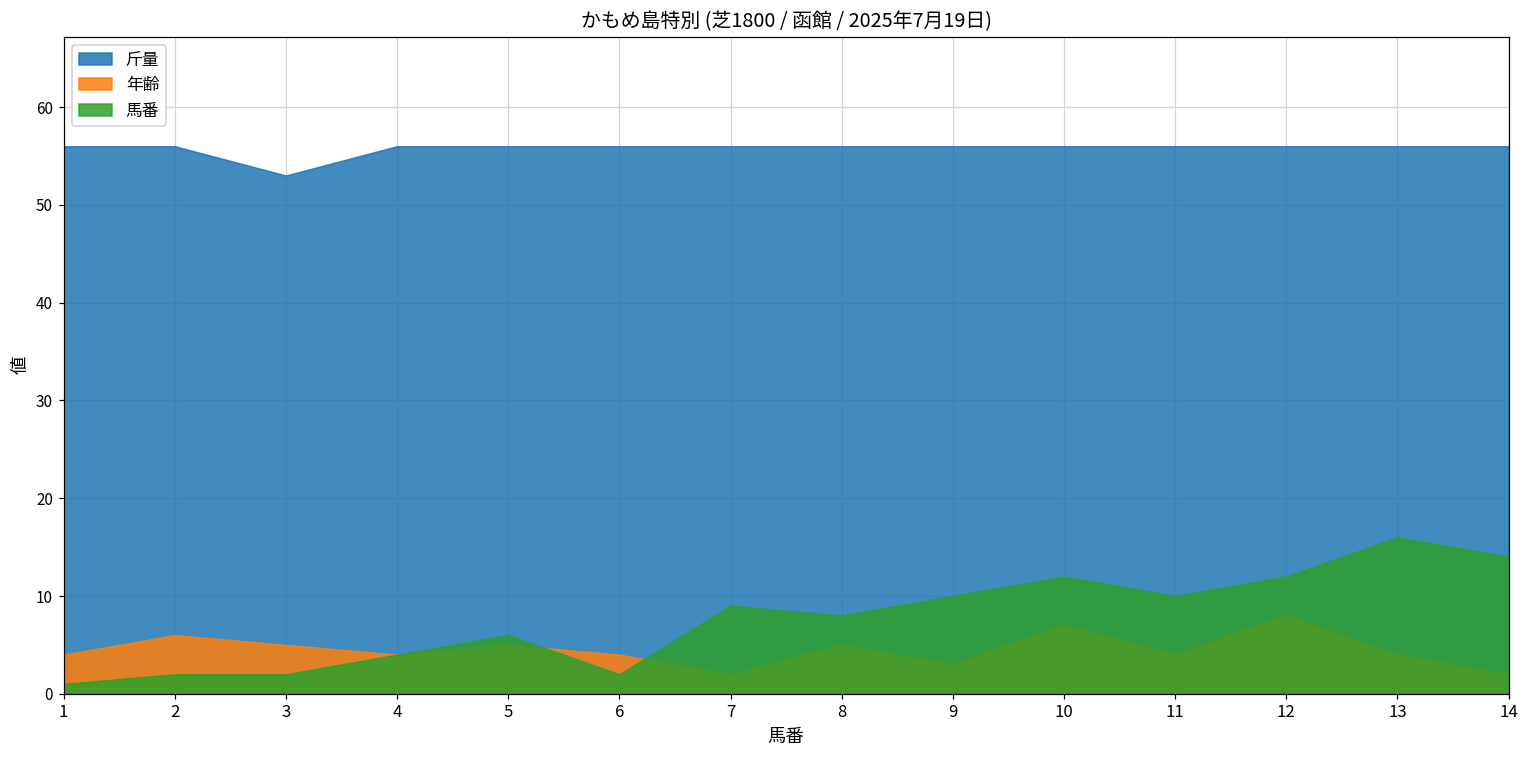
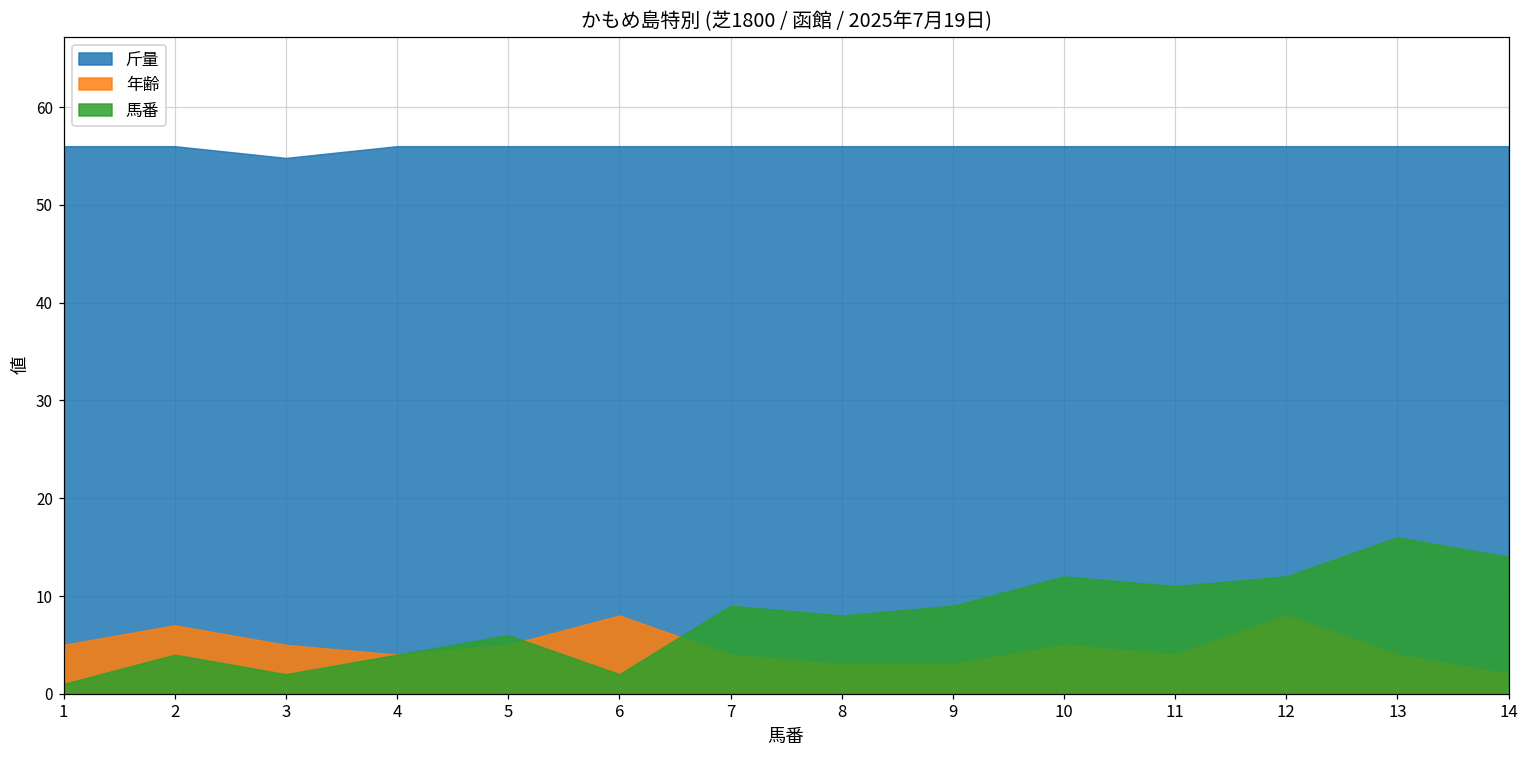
  {
    "斤量": {
      "1": 56,
      "2": 56,
-     "3": 53,
+     "3": 55,
      "4": 56,
      "5": 56,
      "6": 56,
      "7": 56,
      "8": 56,
      "9": 56,
      "10": 56,
      "11": 56,
      "12": 56,
      "13": 56,
      "14": 56
    },
    "年齢": {
-     "1": 4,
-     "2": 6,
+     "1": 5,
+     "2": 7,
      "3": 5,
      "5": 5,
-     "6": 4,
-     "7": 2,
-     "8": 5,
+     "6": 8,
+     "7": 4,
+     "8": 3,
      "9": 3,
-     "10": 7,
+     "10": 5,
      "11": 4,
      "12": 8,
      "13": 4,
      "14": 2
    },
    "馬番": {
      "1": 1,
-     "2": 2,
+     "2": 4,
      "3": 2,
      "5": 6,
      "6": 2,
      "7": 9,
      "8": 8,
-     "9": 10,
+     "9": 9,
      "10": 12,
-     "11": 10,
+     "11": 11,
      "12": 12,
      "13": 16,
      "14": 14
    }
  }
